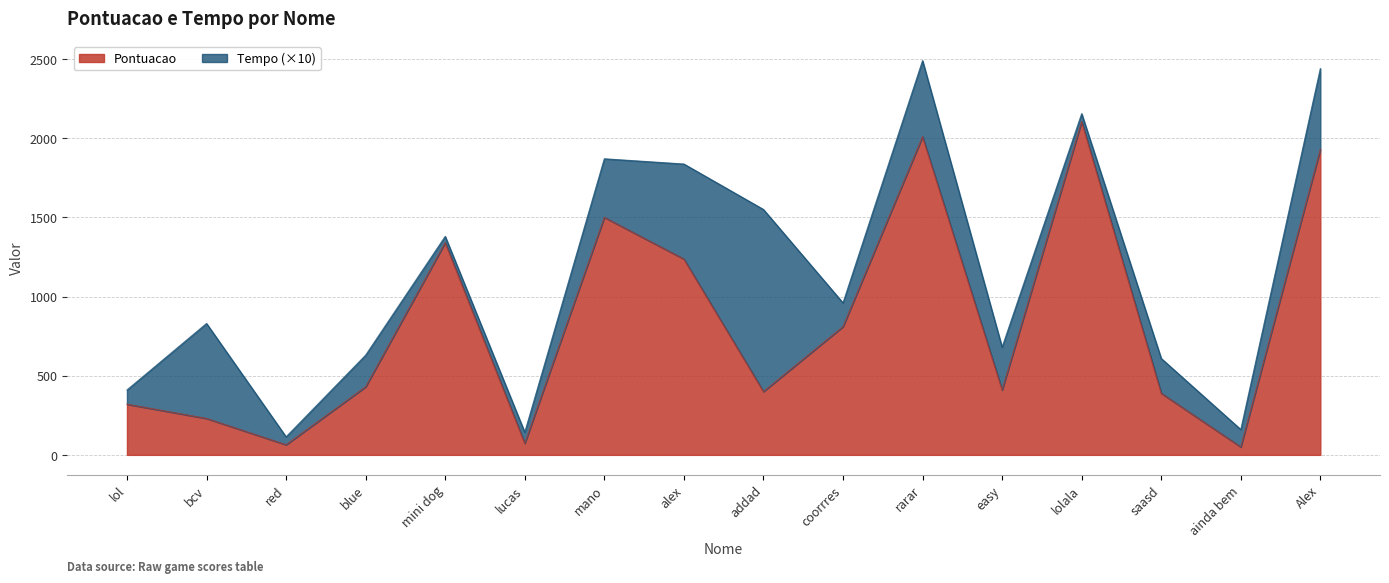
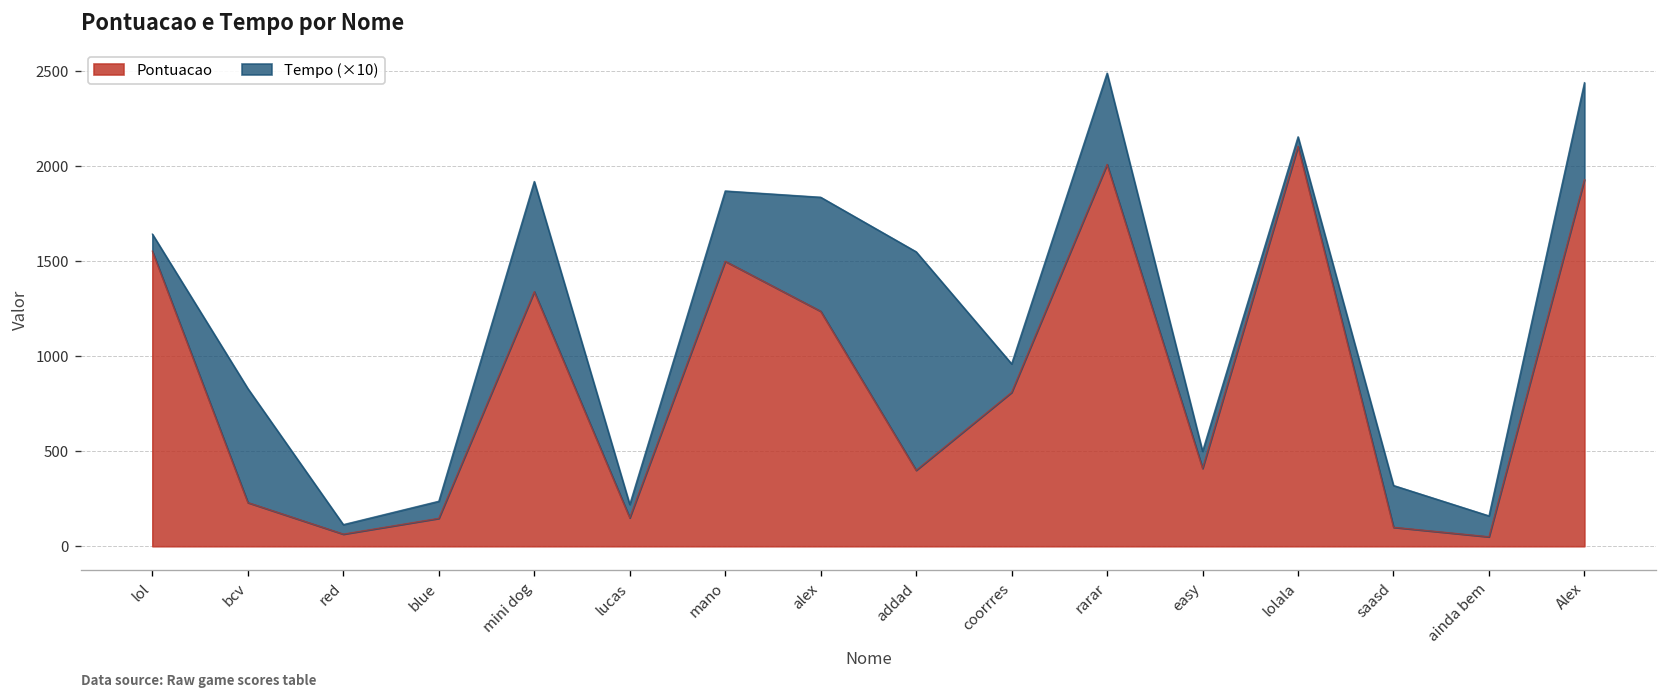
  {
    "Pontuacao": {
-     "lol": 320,
+     "lol": 1550,
      "bcv": 230,
      "red": 60,
-     "blue": 430,
+     "blue": 150,
      "mini dog": 1340,
-     "lucas": 70,
+     "lucas": 150,
      "mano": 1500,
      "alex": 1240,
      "addad": 400,
      "coorrres": 810,
      "rarar": 2010,
      "easy": 410,
      "lolala": 2110,
-     "saasd": 390,
+     "saasd": 100,
      "ainda bem": 50,
      "Alex": 1930
    },
    "Tempo (×10)": {
      "lol": 90,
      "bcv": 600,
      "red": 50,
-     "blue": 200,
-     "mini dog": 40,
+     "blue": 90,
+     "mini dog": 580,
      "lucas": 70,
      "mano": 370,
      "alex": 600,
      "addad": 1150,
      "coorrres": 150,
      "rarar": 480,
-     "easy": 270,
+     "easy": 90,
      "lolala": 50,
      "saasd": 220,
      "ainda bem": 110,
      "Alex": 510
    }
  }
